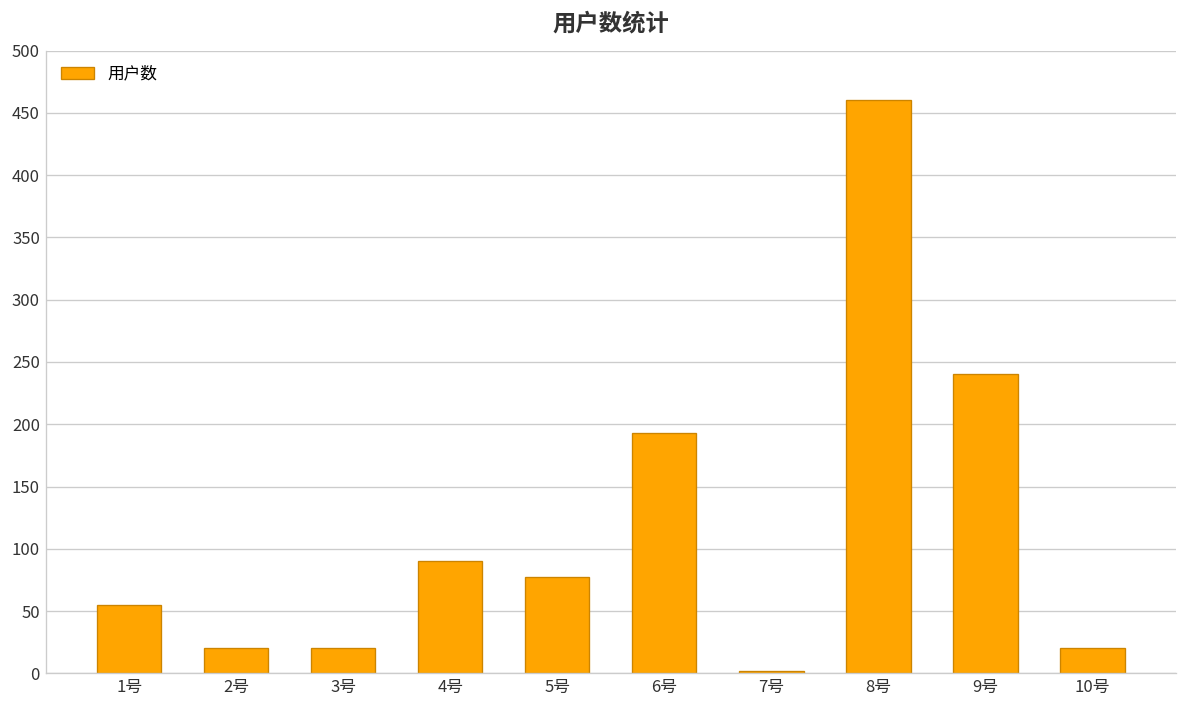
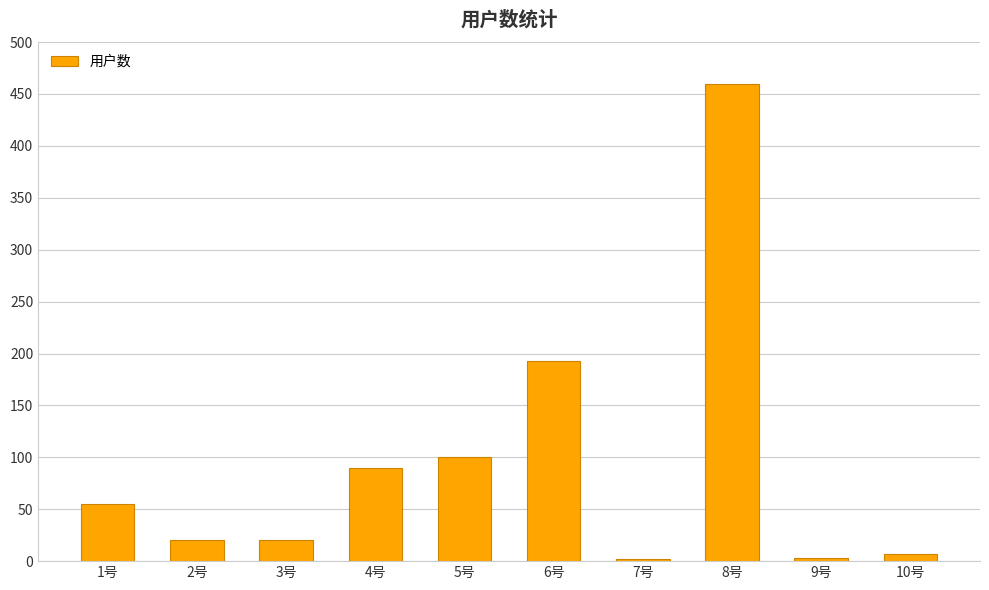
  {
    "1号": 55,
    "2号": 20,
    "3号": 20,
    "4号": 90,
-   "5号": 77,
+   "5号": 100,
    "6号": 193,
    "8号": 460,
-   "9号": 240,
-   "10号": 20
+   "9号": 3,
+   "10号": 7
  }
